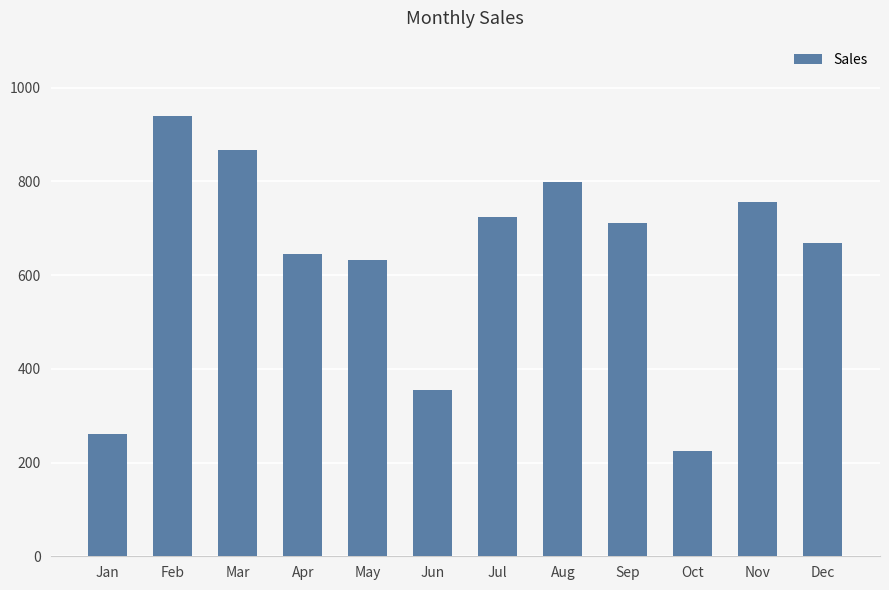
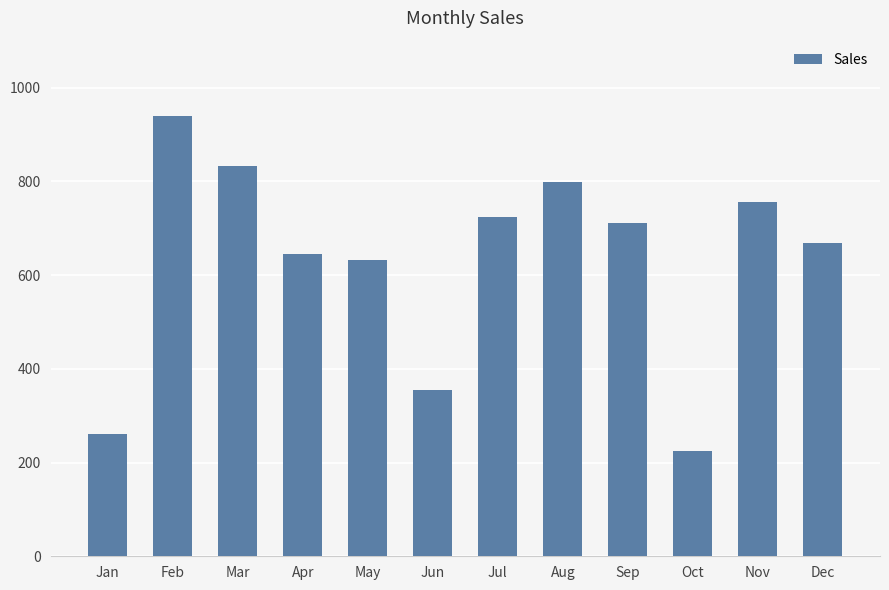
  {
    "Jan": 260,
    "Feb": 940,
-   "Mar": 870,
+   "Mar": 830,
    "Apr": 640,
    "May": 630,
    "Jun": 360,
    "Jul": 720,
    "Aug": 800,
    "Sep": 710,
    "Oct": 230,
    "Nov": 760,
    "Dec": 670
  }
